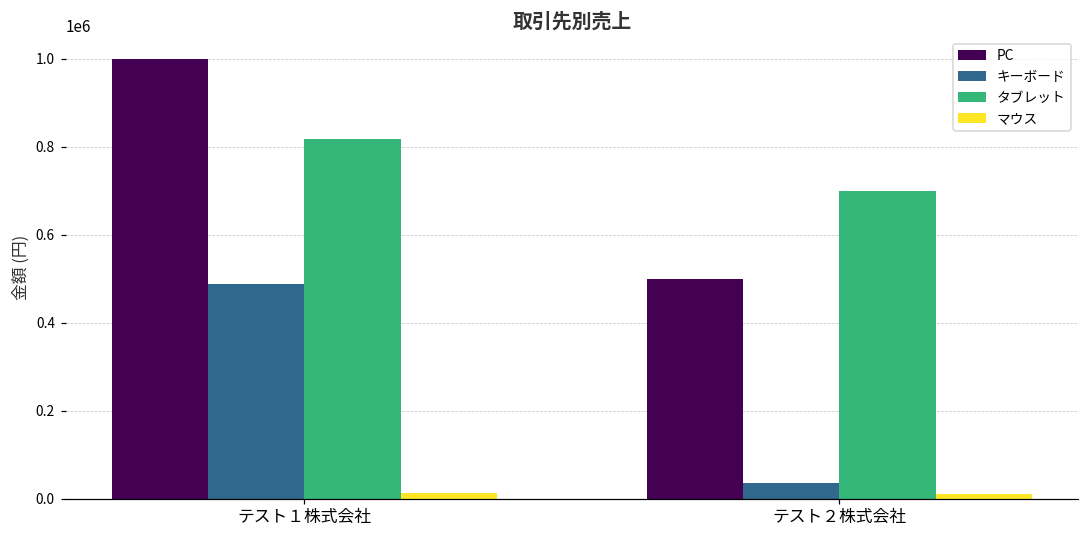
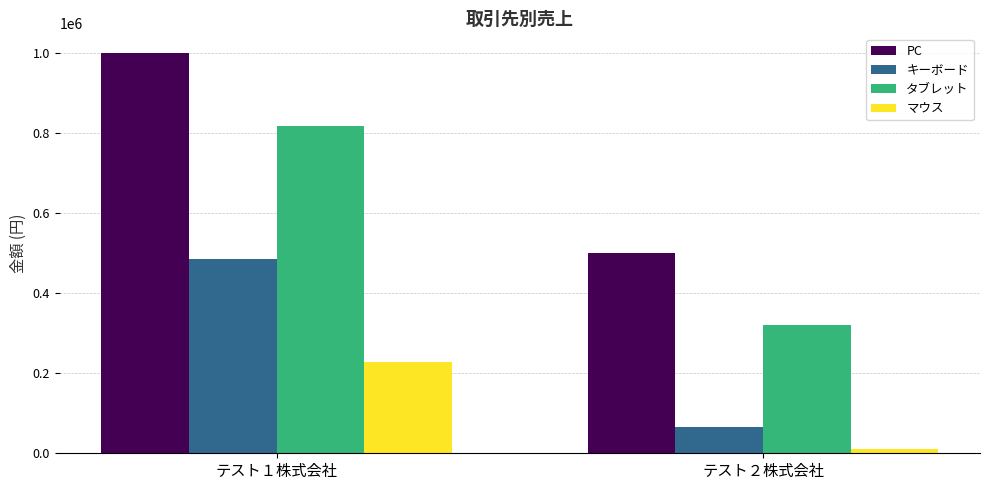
  {
    "PC": {
      "テスト１株式会社": 1000000,
      "テスト２株式会社": 500000
    },
    "キーボード": {
      "テスト１株式会社": 490000,
-     "テスト２株式会社": 40000
+     "テスト２株式会社": 60000
    },
    "タブレット": {
      "テスト１株式会社": 820000,
-     "テスト２株式会社": 700000
+     "テスト２株式会社": 320000
    },
    "マウス": {
-     "テスト１株式会社": 10000,
+     "テスト１株式会社": 230000,
      "テスト２株式会社": 10000
    }
  }
